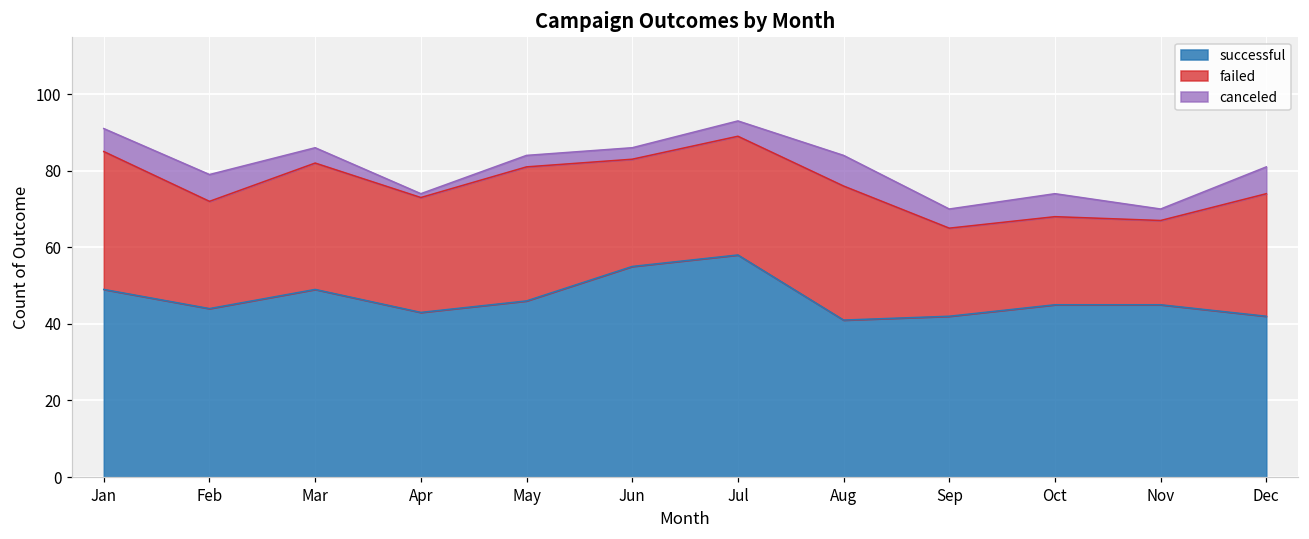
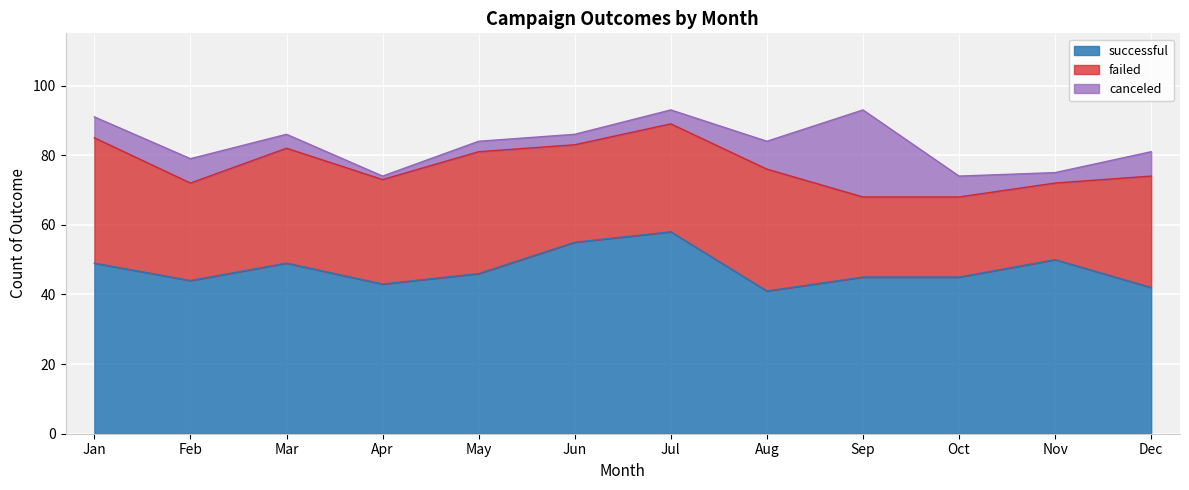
  {
    "successful": {
      "Jan": 49,
      "Feb": 44,
      "Mar": 49,
      "Apr": 43,
      "May": 46,
      "Jun": 55,
      "Jul": 58,
      "Aug": 41,
-     "Sep": 42,
+     "Sep": 45,
      "Oct": 45,
-     "Nov": 45,
+     "Nov": 50,
      "Dec": 42
    },
    "failed": {
      "Jan": 36,
      "Feb": 28,
      "Mar": 33,
      "Apr": 30,
      "May": 35,
      "Jun": 28,
      "Jul": 31,
      "Aug": 35,
      "Sep": 23,
      "Oct": 23,
      "Nov": 22,
      "Dec": 32
    },
    "canceled": {
      "Jan": 6,
      "Feb": 7,
      "Mar": 4,
      "Apr": 1,
      "May": 3,
      "Jun": 3,
      "Jul": 4,
      "Aug": 8,
-     "Sep": 5,
+     "Sep": 25,
      "Oct": 6,
      "Nov": 3,
      "Dec": 7
    }
  }
